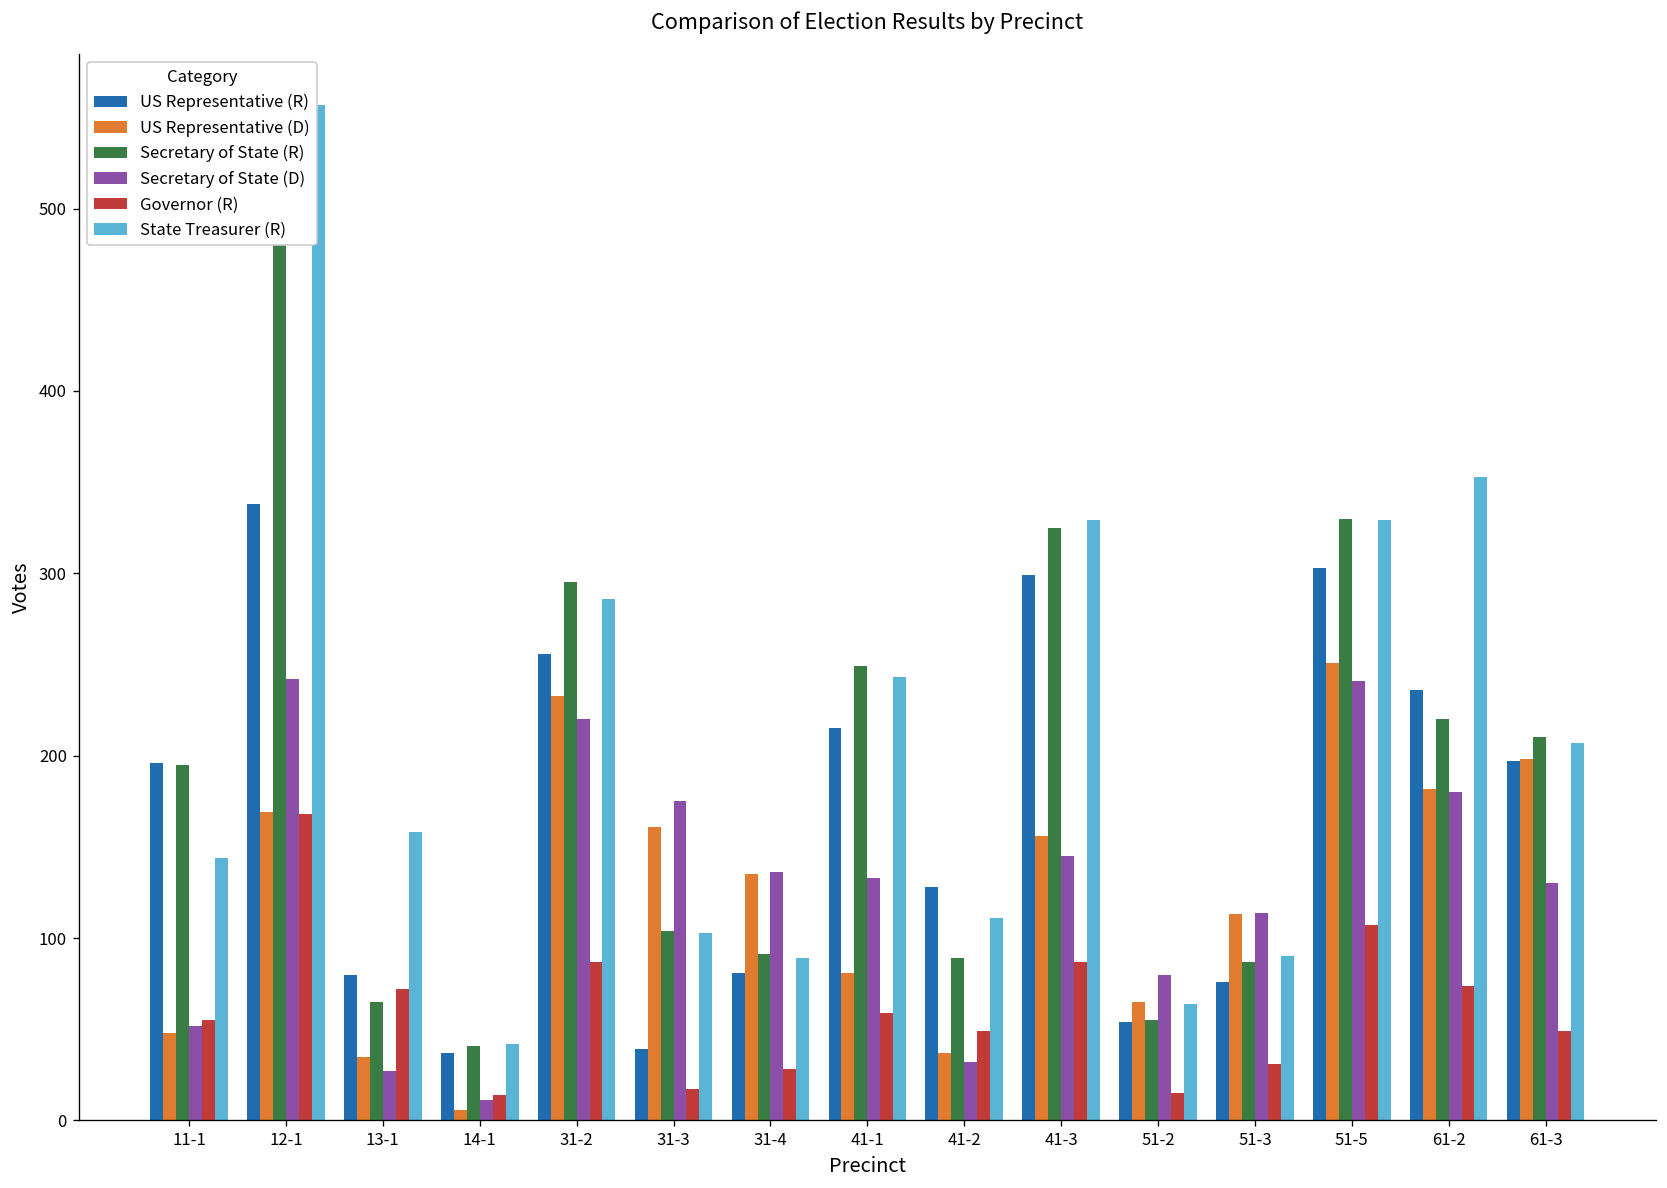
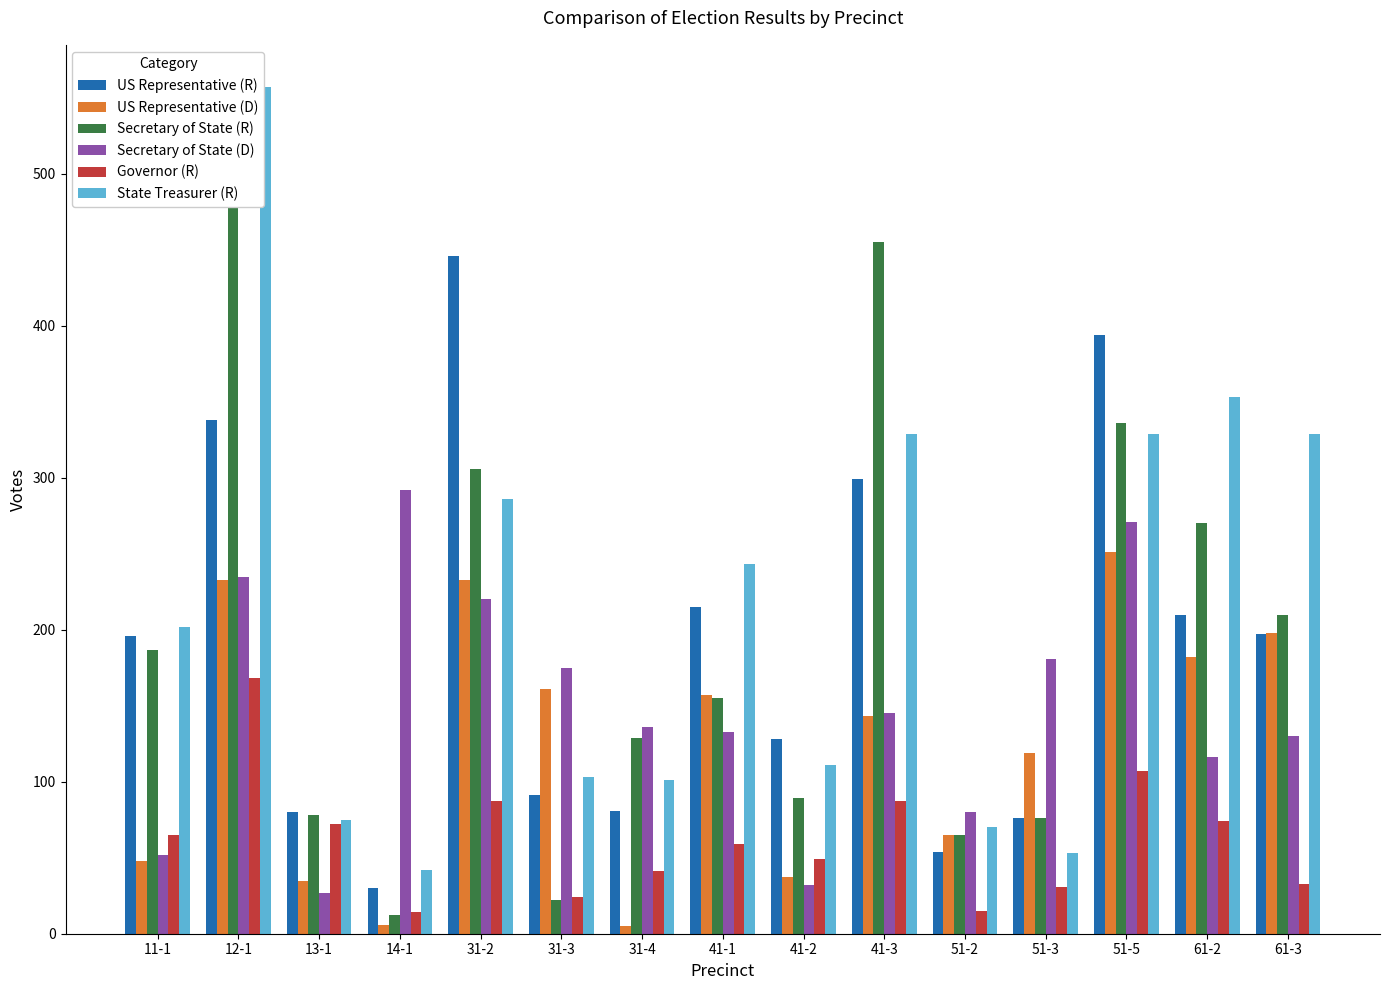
  {
    "US Representative (R)": {
      "11-1": 196,
      "12-1": 338,
      "13-1": 80,
-     "14-1": 37,
-     "31-2": 256,
-     "31-3": 39,
+     "14-1": 30,
+     "31-2": 446,
+     "31-3": 91,
      "31-4": 81,
      "41-1": 215,
      "41-2": 128,
      "41-3": 299,
      "51-2": 54,
      "51-3": 76,
-     "51-5": 303,
-     "61-2": 236,
+     "51-5": 394,
+     "61-2": 210,
      "61-3": 197
    },
    "US Representative (D)": {
      "11-1": 48,
-     "12-1": 169,
+     "12-1": 233,
      "13-1": 35,
      "14-1": 6,
      "31-2": 233,
      "31-3": 161,
-     "31-4": 135,
-     "41-1": 81,
+     "31-4": 5,
+     "41-1": 157,
      "41-2": 37,
-     "41-3": 156,
+     "41-3": 143,
      "51-2": 65,
-     "51-3": 113,
+     "51-3": 119,
      "51-5": 251,
      "61-2": 182,
      "61-3": 198
    },
    "Secretary of State (R)": {
-     "11-1": 195,
-     "13-1": 65,
-     "14-1": 41,
-     "31-2": 295,
-     "31-3": 104,
-     "31-4": 91,
-     "41-1": 249,
+     "11-1": 187,
+     "13-1": 78,
+     "14-1": 12,
+     "31-2": 306,
+     "31-3": 22,
+     "31-4": 129,
+     "41-1": 155,
      "41-2": 89,
-     "41-3": 325,
-     "51-2": 55,
-     "51-3": 87,
-     "51-5": 330,
-     "61-2": 220,
+     "41-3": 455,
+     "51-2": 65,
+     "51-3": 76,
+     "51-5": 336,
+     "61-2": 270,
      "61-3": 210
    },
    "Secretary of State (D)": {
      "11-1": 52,
-     "12-1": 242,
+     "12-1": 235,
      "13-1": 27,
-     "14-1": 11,
+     "14-1": 292,
      "31-2": 220,
      "31-3": 175,
      "31-4": 136,
      "41-1": 133,
      "41-2": 32,
      "41-3": 145,
      "51-2": 80,
-     "51-3": 114,
-     "51-5": 241,
-     "61-2": 180,
+     "51-3": 181,
+     "51-5": 271,
+     "61-2": 116,
      "61-3": 130
    },
    "Governor (R)": {
-     "11-1": 55,
+     "11-1": 65,
      "12-1": 168,
      "13-1": 72,
      "14-1": 14,
      "31-2": 87,
-     "31-3": 17,
-     "31-4": 28,
+     "31-3": 24,
+     "31-4": 41,
      "41-1": 59,
      "41-2": 49,
      "41-3": 87,
      "51-2": 15,
      "51-3": 31,
      "51-5": 107,
      "61-2": 74,
-     "61-3": 49
+     "61-3": 33
    },
    "State Treasurer (R)": {
-     "11-1": 144,
+     "11-1": 202,
      "12-1": 557,
-     "13-1": 158,
+     "13-1": 75,
      "14-1": 42,
      "31-2": 286,
      "31-3": 103,
-     "31-4": 89,
+     "31-4": 101,
      "41-1": 243,
      "41-2": 111,
      "41-3": 329,
-     "51-2": 64,
-     "51-3": 90,
+     "51-2": 70,
+     "51-3": 53,
      "51-5": 329,
      "61-2": 353,
-     "61-3": 207
+     "61-3": 329
    }
  }
